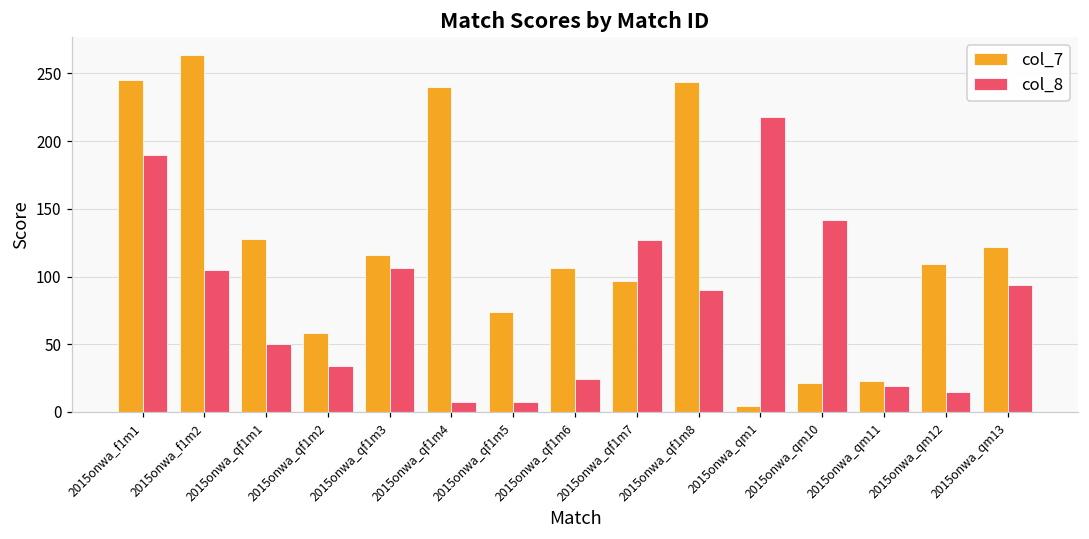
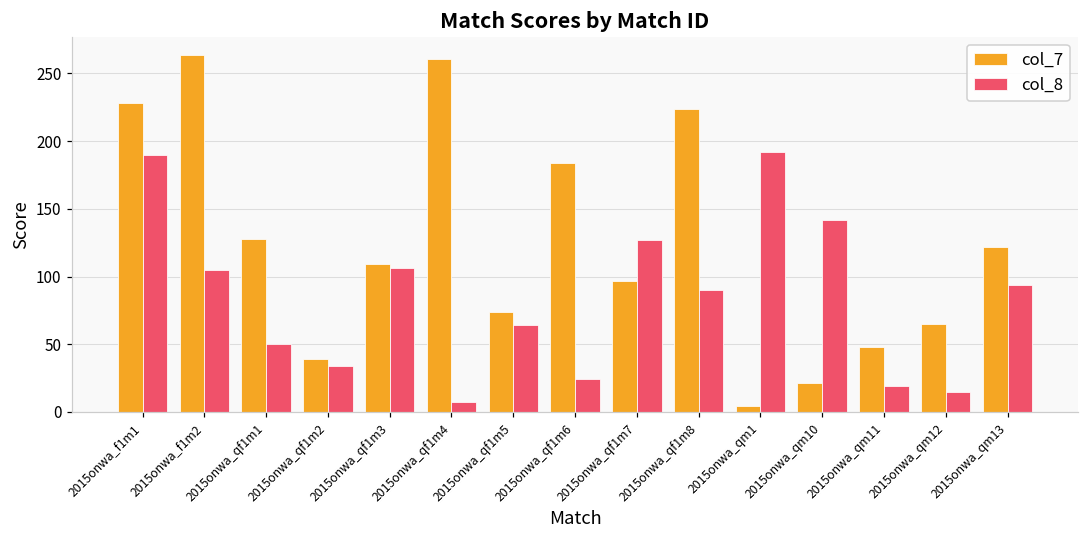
  {
    "col_7": {
-     "2015onwa_f1m1": 245,
+     "2015onwa_f1m1": 228,
      "2015onwa_f1m2": 264,
      "2015onwa_qf1m1": 128,
-     "2015onwa_qf1m2": 58,
-     "2015onwa_qf1m3": 116,
-     "2015onwa_qf1m4": 240,
+     "2015onwa_qf1m2": 39,
+     "2015onwa_qf1m3": 109,
+     "2015onwa_qf1m4": 261,
      "2015onwa_qf1m5": 74,
-     "2015onwa_qf1m6": 106,
+     "2015onwa_qf1m6": 184,
      "2015onwa_qf1m7": 97,
-     "2015onwa_qf1m8": 244,
+     "2015onwa_qf1m8": 224,
      "2015onwa_qm1": 4,
      "2015onwa_qm10": 21,
-     "2015onwa_qm11": 23,
-     "2015onwa_qm12": 109,
+     "2015onwa_qm11": 48,
+     "2015onwa_qm12": 65,
      "2015onwa_qm13": 122
    },
    "col_8": {
      "2015onwa_f1m1": 190,
      "2015onwa_f1m2": 105,
      "2015onwa_qf1m1": 50,
      "2015onwa_qf1m2": 34,
      "2015onwa_qf1m3": 106,
      "2015onwa_qf1m4": 7,
-     "2015onwa_qf1m5": 7,
+     "2015onwa_qf1m5": 64,
      "2015onwa_qf1m6": 24,
      "2015onwa_qf1m7": 127,
      "2015onwa_qf1m8": 90,
-     "2015onwa_qm1": 218,
+     "2015onwa_qm1": 192,
      "2015onwa_qm10": 142,
      "2015onwa_qm11": 19,
      "2015onwa_qm12": 15,
      "2015onwa_qm13": 94
    }
  }
